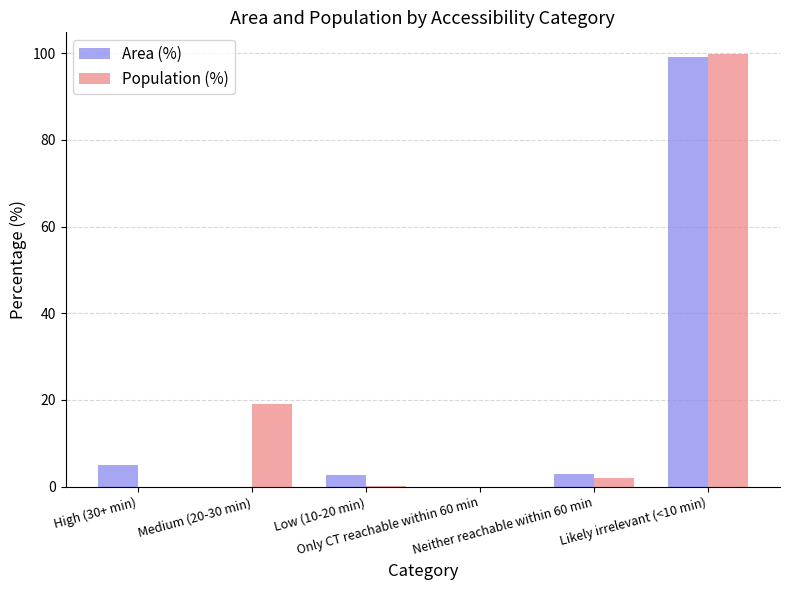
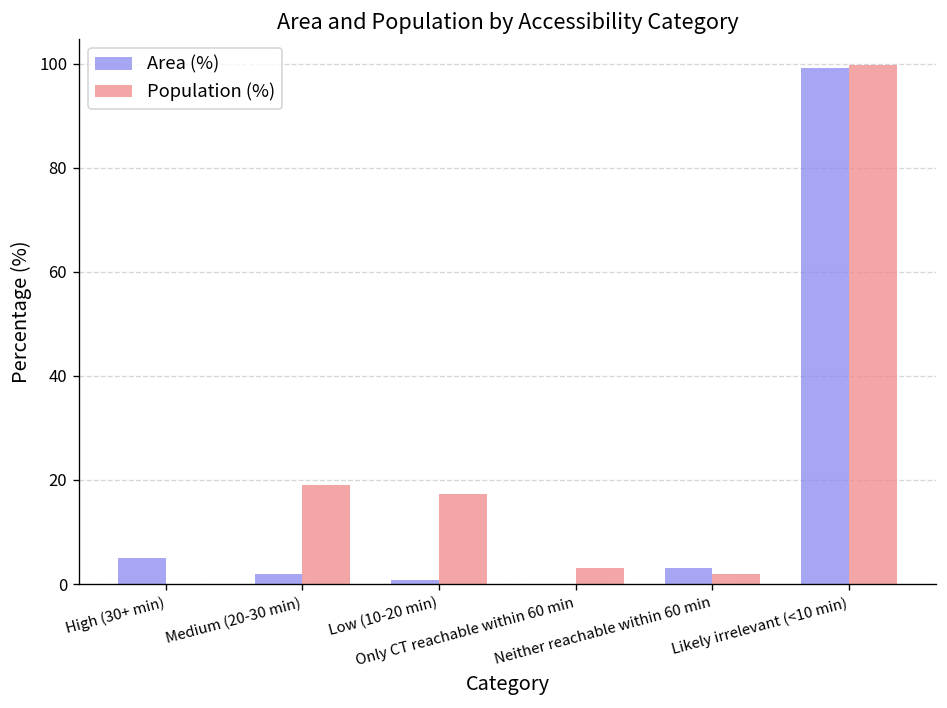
  {
    "Area (%)": {
      "High (30+ min)": 5,
-     "Medium (20-30 min)": 0,
-     "Low (10-20 min)": 3,
+     "Medium (20-30 min)": 2,
+     "Low (10-20 min)": 1,
      "Only CT reachable within 60 min": 0,
      "Neither reachable within 60 min": 3,
      "Likely irrelevant (<10 min)": 99
    },
    "Population (%)": {
      "High (30+ min)": 0,
      "Medium (20-30 min)": 19,
-     "Low (10-20 min)": 0,
-     "Only CT reachable within 60 min": 0,
+     "Low (10-20 min)": 17,
+     "Only CT reachable within 60 min": 3,
      "Neither reachable within 60 min": 2,
      "Likely irrelevant (<10 min)": 100
    }
  }
